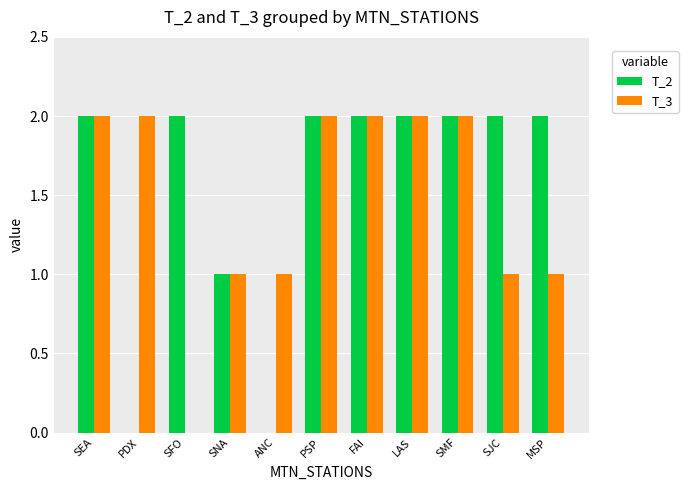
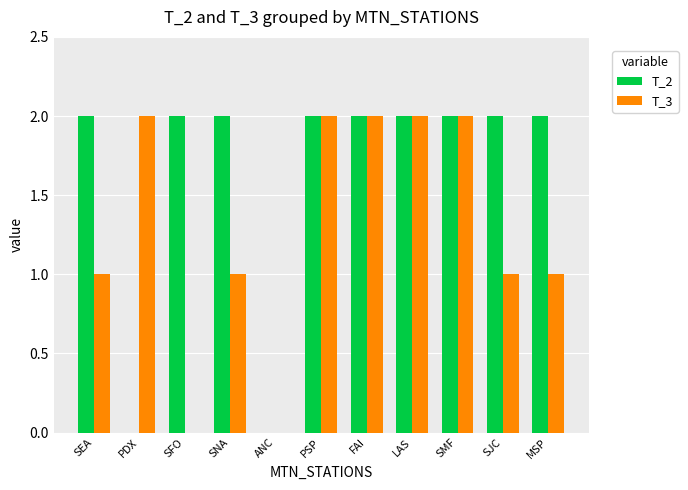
  {
    "T_2": {
      "SEA": 2,
      "PDX": 0,
      "SFO": 2,
-     "SNA": 1,
+     "SNA": 2,
      "ANC": 0,
      "PSP": 2,
      "FAI": 2,
      "LAS": 2,
      "SMF": 2,
      "SJC": 2,
      "MSP": 2
    },
    "T_3": {
-     "SEA": 2,
+     "SEA": 1,
      "PDX": 2,
      "SFO": 0,
      "SNA": 1,
-     "ANC": 1,
+     "ANC": 0,
      "PSP": 2,
      "FAI": 2,
      "LAS": 2,
      "SMF": 2,
      "SJC": 1,
      "MSP": 1
    }
  }
